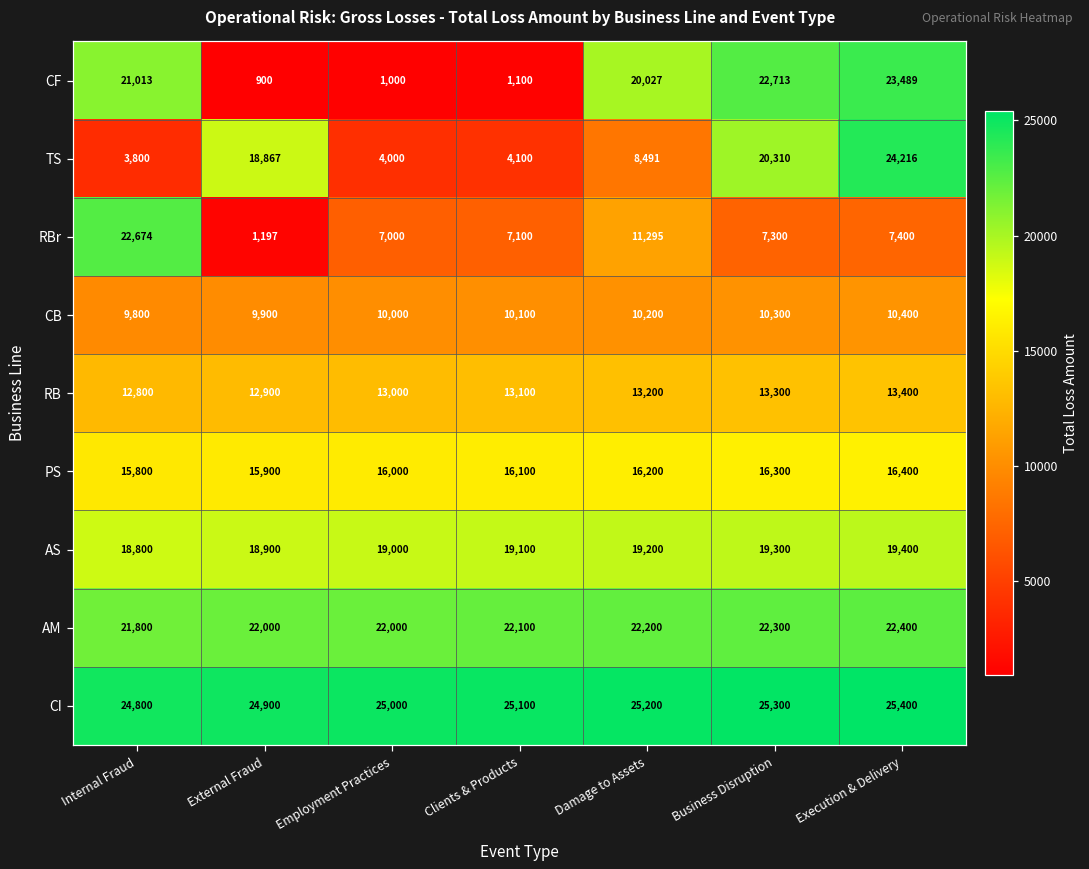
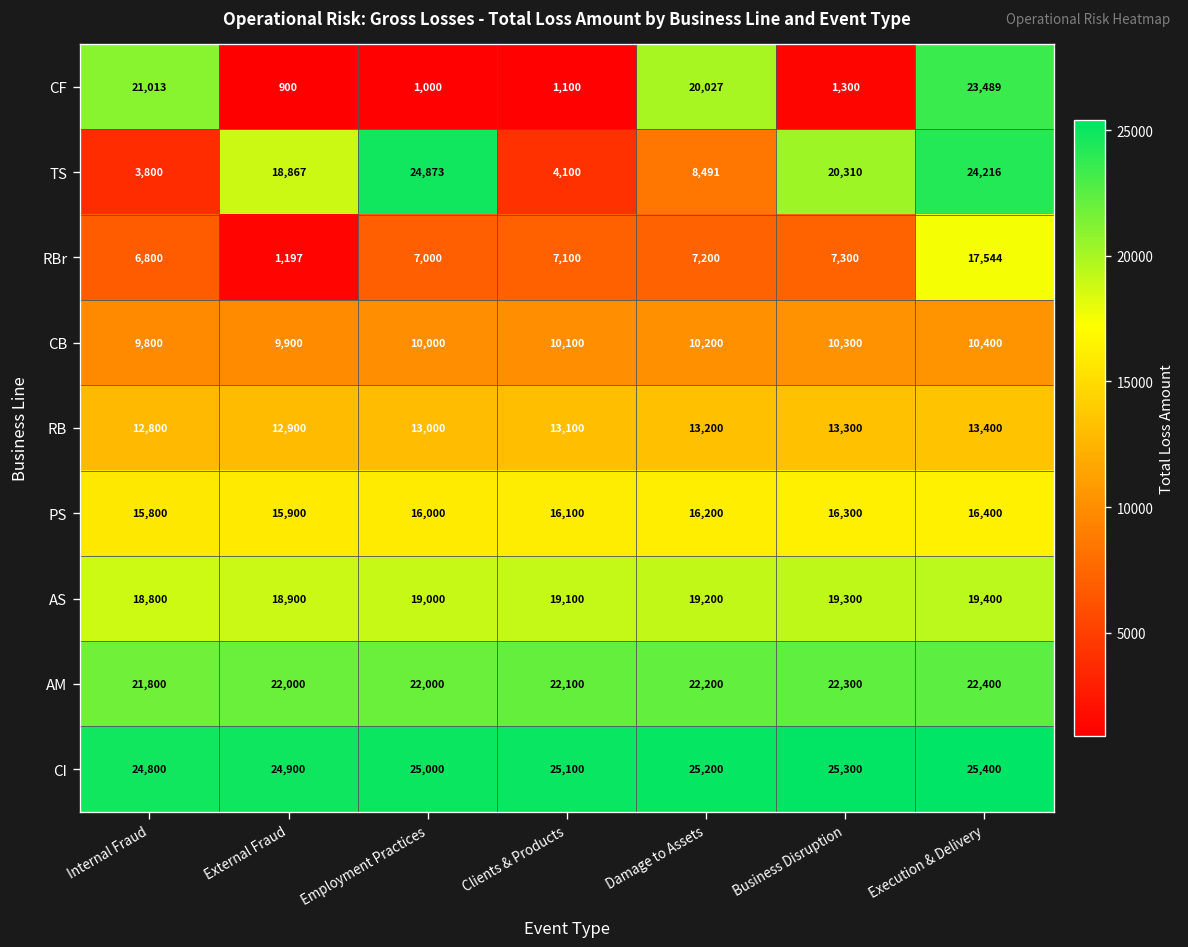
  {
    "CF": {
      "Internal Fraud": "21,013",
      "External Fraud": "900",
      "Employment Practices": "1,000",
      "Clients & Products": "1,100",
      "Damage to Assets": "20,027",
-     "Business Disruption": "22,713",
+     "Business Disruption": "1,300",
      "Execution & Delivery": "23,489"
    },
    "TS": {
      "Internal Fraud": "3,800",
      "External Fraud": "18,867",
-     "Employment Practices": "4,000",
+     "Employment Practices": "24,873",
      "Clients & Products": "4,100",
      "Damage to Assets": "8,491",
      "Business Disruption": "20,310",
      "Execution & Delivery": "24,216"
    },
    "RBr": {
-     "Internal Fraud": "22,674",
+     "Internal Fraud": "6,800",
      "External Fraud": "1,197",
      "Employment Practices": "7,000",
      "Clients & Products": "7,100",
-     "Damage to Assets": "11,295",
+     "Damage to Assets": "7,200",
      "Business Disruption": "7,300",
-     "Execution & Delivery": "7,400"
+     "Execution & Delivery": "17,544"
    },
    "CB": {
      "Internal Fraud": "9,800",
      "External Fraud": "9,900",
      "Employment Practices": "10,000",
      "Clients & Products": "10,100",
      "Damage to Assets": "10,200",
      "Business Disruption": "10,300",
      "Execution & Delivery": "10,400"
    },
    "RB": {
      "Internal Fraud": "12,800",
      "External Fraud": "12,900",
      "Employment Practices": "13,000",
      "Clients & Products": "13,100",
      "Damage to Assets": "13,200",
      "Business Disruption": "13,300",
      "Execution & Delivery": "13,400"
    },
    "PS": {
      "Internal Fraud": "15,800",
      "External Fraud": "15,900",
      "Employment Practices": "16,000",
      "Clients & Products": "16,100",
      "Damage to Assets": "16,200",
      "Business Disruption": "16,300",
      "Execution & Delivery": "16,400"
    },
    "AS": {
      "Internal Fraud": "18,800",
      "External Fraud": "18,900",
      "Employment Practices": "19,000",
      "Clients & Products": "19,100",
      "Damage to Assets": "19,200",
      "Business Disruption": "19,300",
      "Execution & Delivery": "19,400"
    },
    "AM": {
      "Internal Fraud": "21,800",
      "External Fraud": "22,000",
      "Employment Practices": "22,000",
      "Clients & Products": "22,100",
      "Damage to Assets": "22,200",
      "Business Disruption": "22,300",
      "Execution & Delivery": "22,400"
    },
    "CI": {
      "Internal Fraud": "24,800",
      "External Fraud": "24,900",
      "Employment Practices": "25,000",
      "Clients & Products": "25,100",
      "Damage to Assets": "25,200",
      "Business Disruption": "25,300",
      "Execution & Delivery": "25,400"
    }
  }
